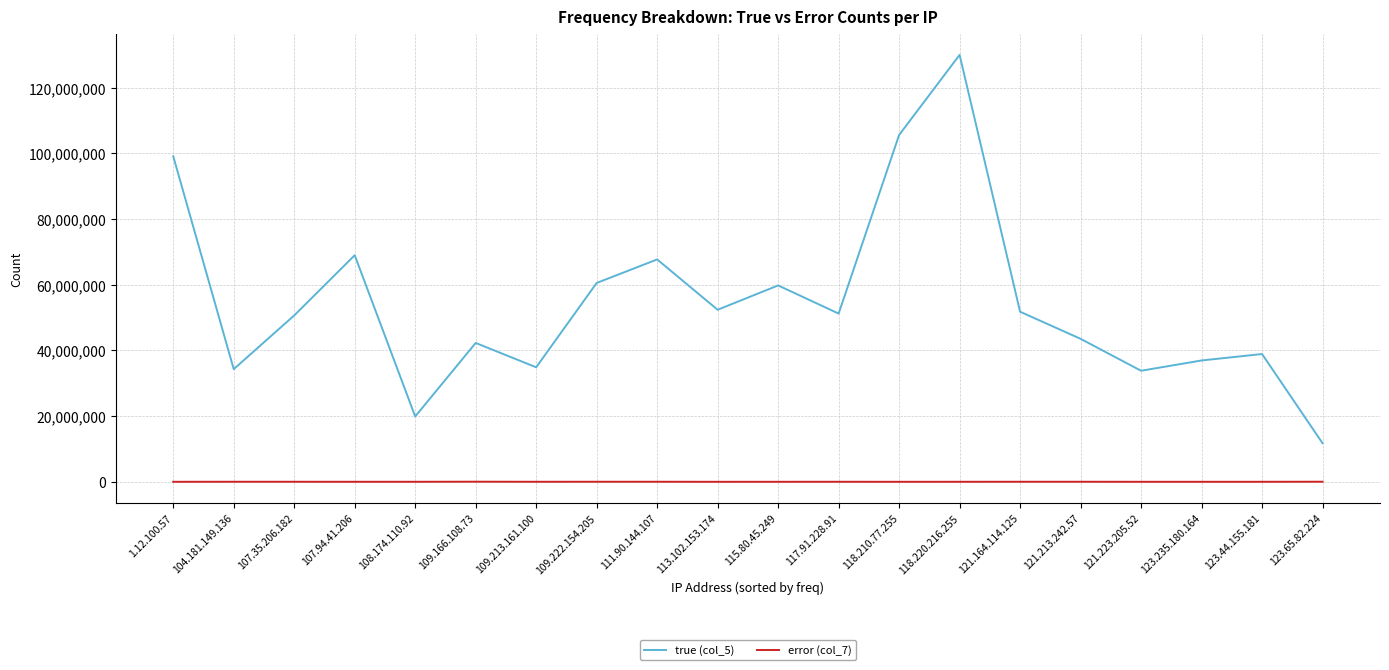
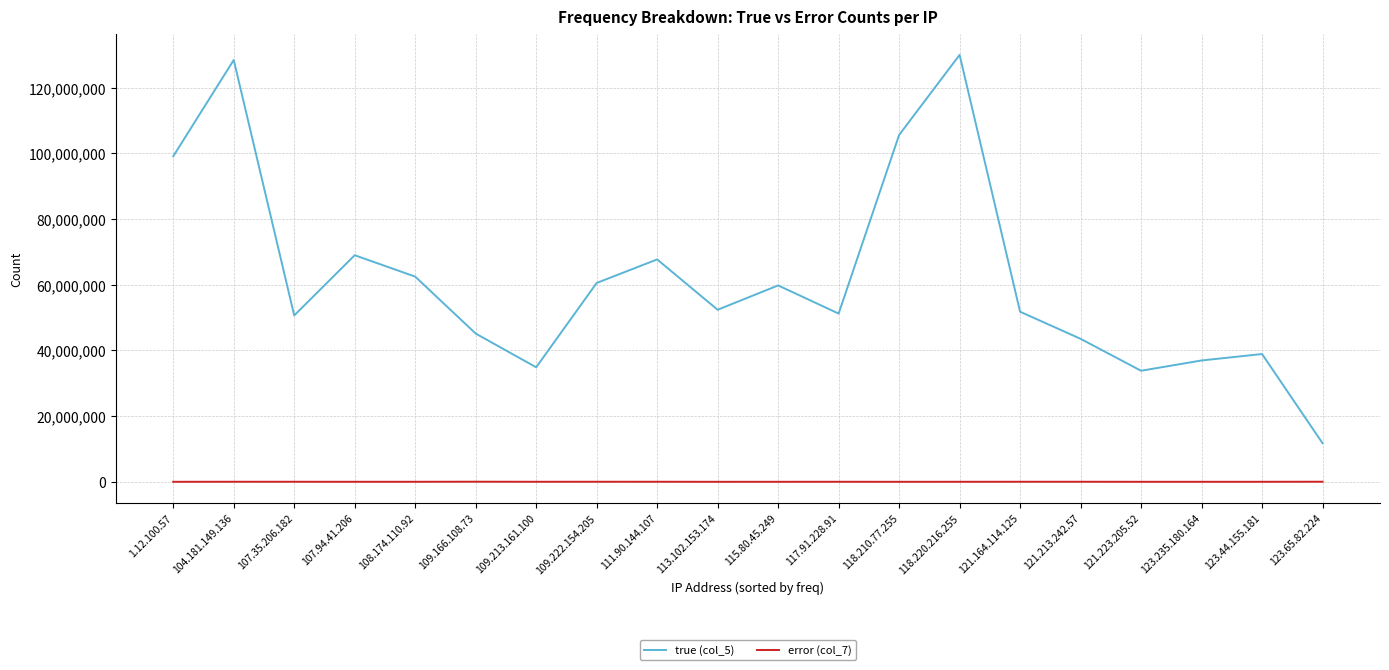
  {
    "true (col_5)": {
      "1.12.100.57": "99,000,000",
-     "104.181.149.136": "34,000,000",
+     "104.181.149.136": "128,000,000",
      "107.35.206.182": "51,000,000",
      "107.94.41.206": "69,000,000",
-     "108.174.110.92": "20,000,000",
-     "109.166.108.73": "42,000,000",
+     "108.174.110.92": "62,000,000",
+     "109.166.108.73": "45,000,000",
      "109.213.161.100": "35,000,000",
      "109.222.154.205": "61,000,000",
      "111.90.144.107": "68,000,000",
      "113.102.153.174": "52,000,000",
      "115.80.45.249": "60,000,000",
      "117.91.228.91": "51,000,000",
      "118.210.77.255": "106,000,000",
      "118.220.216.255": "130,000,000",
      "121.164.114.125": "52,000,000",
      "121.213.242.57": "44,000,000",
      "121.223.205.52": "34,000,000",
      "123.235.180.164": "37,000,000",
      "123.44.155.181": "39,000,000",
      "123.65.82.224": "12,000,000"
    },
    "error (col_7)": {
      "1.12.100.57": "0",
      "104.181.149.136": "0",
      "107.35.206.182": "0",
      "107.94.41.206": "0",
      "108.174.110.92": "0",
      "109.166.108.73": "0",
      "109.213.161.100": "0",
      "109.222.154.205": "0",
      "111.90.144.107": "0",
      "113.102.153.174": "0",
      "115.80.45.249": "0",
      "117.91.228.91": "0",
      "118.210.77.255": "0",
      "118.220.216.255": "0",
      "121.164.114.125": "0",
      "121.213.242.57": "0",
      "121.223.205.52": "0",
      "123.235.180.164": "0",
      "123.44.155.181": "0",
      "123.65.82.224": "0"
    }
  }
